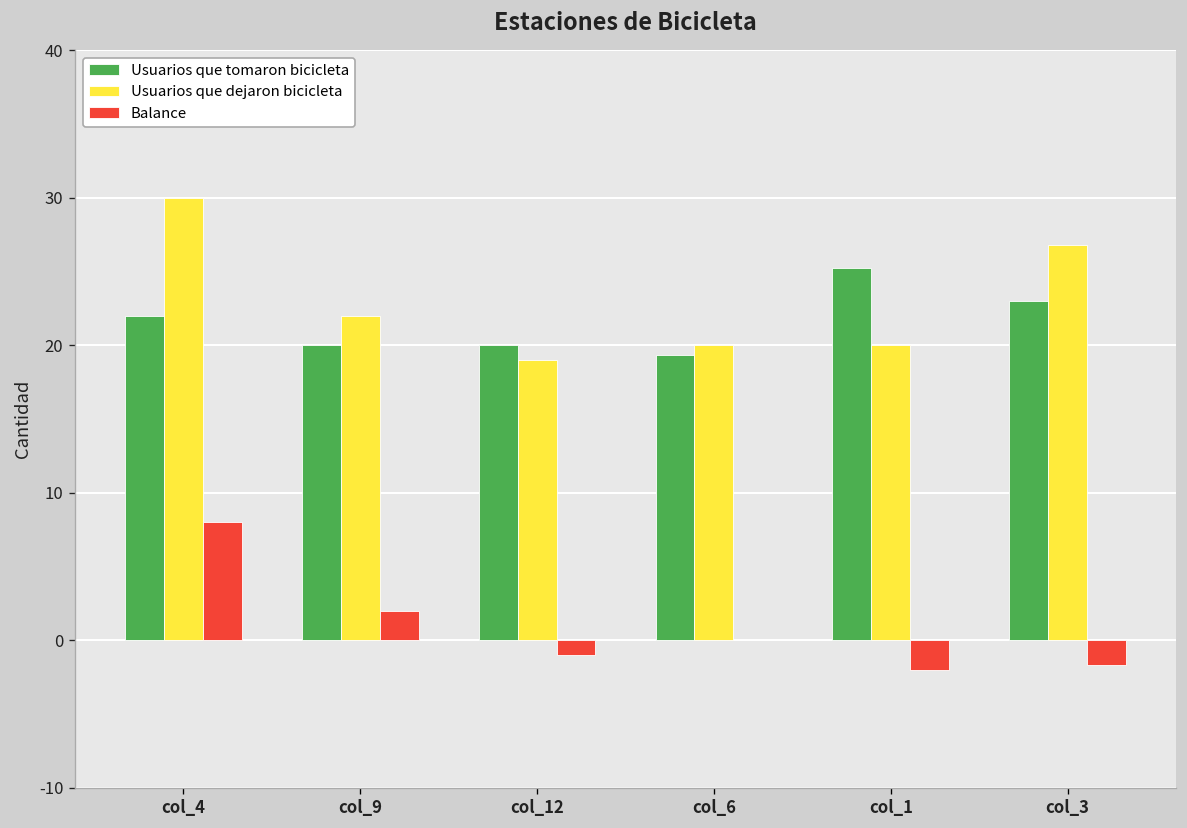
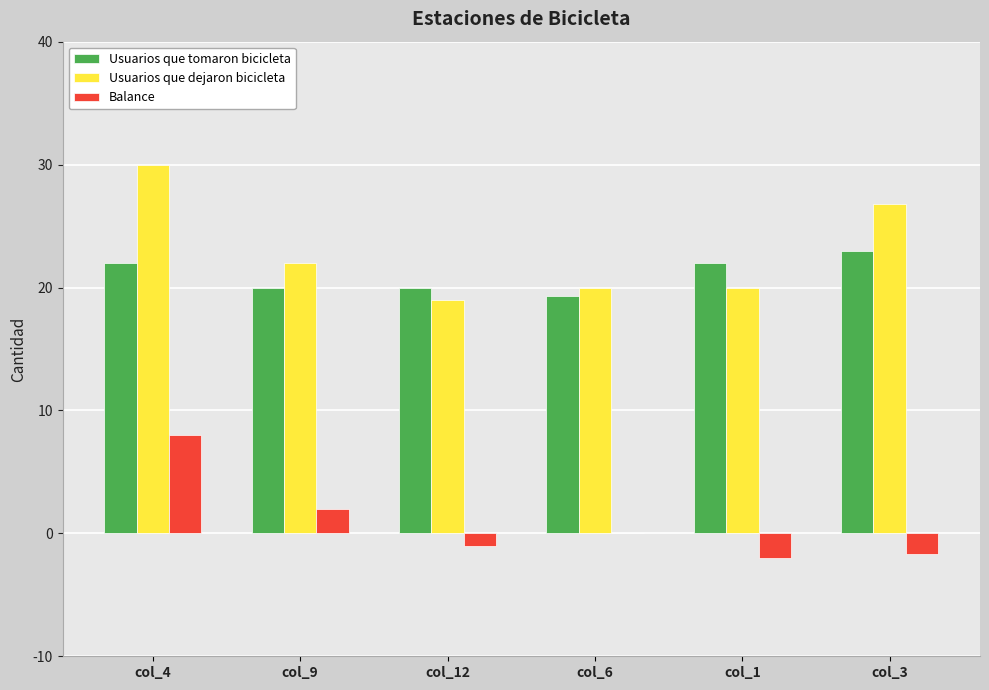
  {
    "Usuarios que tomaron bicicleta": {
      "col_4": 22.0,
      "col_9": 20.0,
      "col_12": 20.0,
      "col_6": 19.3,
-     "col_1": 25.2,
+     "col_1": 22.0,
      "col_3": 23.0
    },
    "Usuarios que dejaron bicicleta": {
      "col_4": 30.0,
      "col_9": 22.0,
      "col_12": 19.0,
      "col_6": 20.0,
      "col_1": 20.0,
      "col_3": 26.8
    },
    "Balance": {
      "col_4": 8.0,
      "col_9": 2.0,
      "col_12": -1.0,
      "col_6": 0.0,
      "col_1": -2.0,
      "col_3": -1.7
    }
  }
